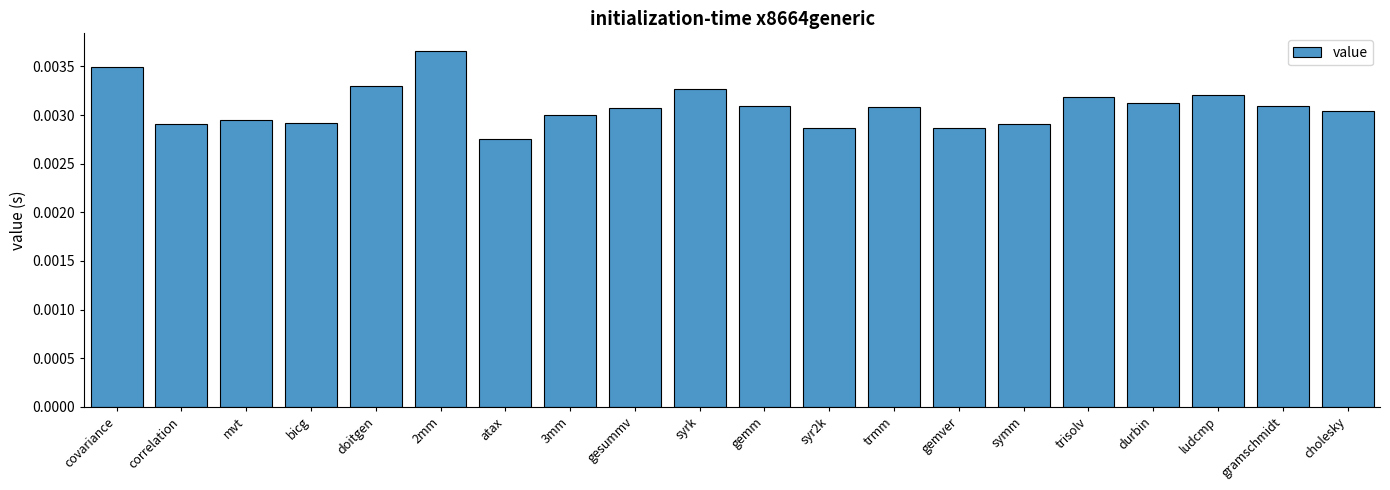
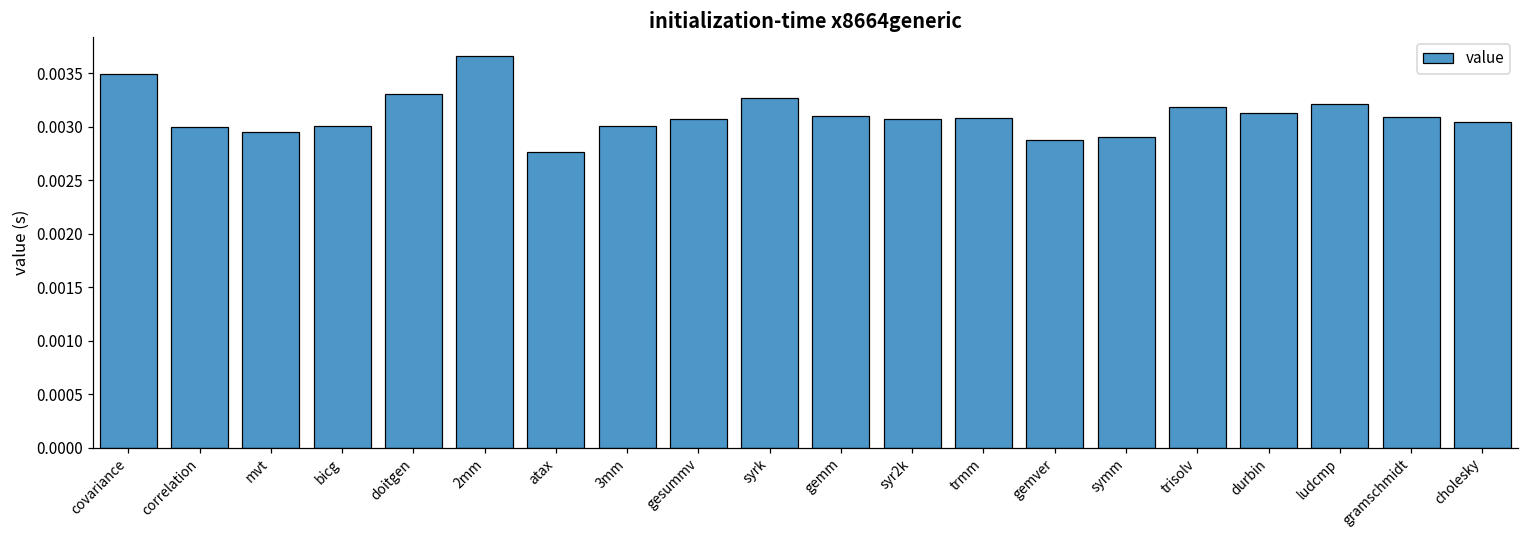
  {
    "covariance": 0.0035,
-   "correlation": 0.0029,
+   "correlation": 0.0030,
    "mvt": 0.0030,
-   "bicg": 0.0029,
+   "bicg": 0.0030,
    "doitgen": 0.0033,
    "2mm": 0.0037,
    "atax": 0.0028,
    "3mm": 0.0030,
    "gesummv": 0.0031,
    "syrk": 0.0033,
    "gemm": 0.0031,
-   "syr2k": 0.0029,
+   "syr2k": 0.0031,
    "trmm": 0.0031,
    "gemver": 0.0029,
    "symm": 0.0029,
    "trisolv": 0.0032,
    "durbin": 0.0031,
    "ludcmp": 0.0032,
    "gramschmidt": 0.0031,
    "cholesky": 0.0030
  }
